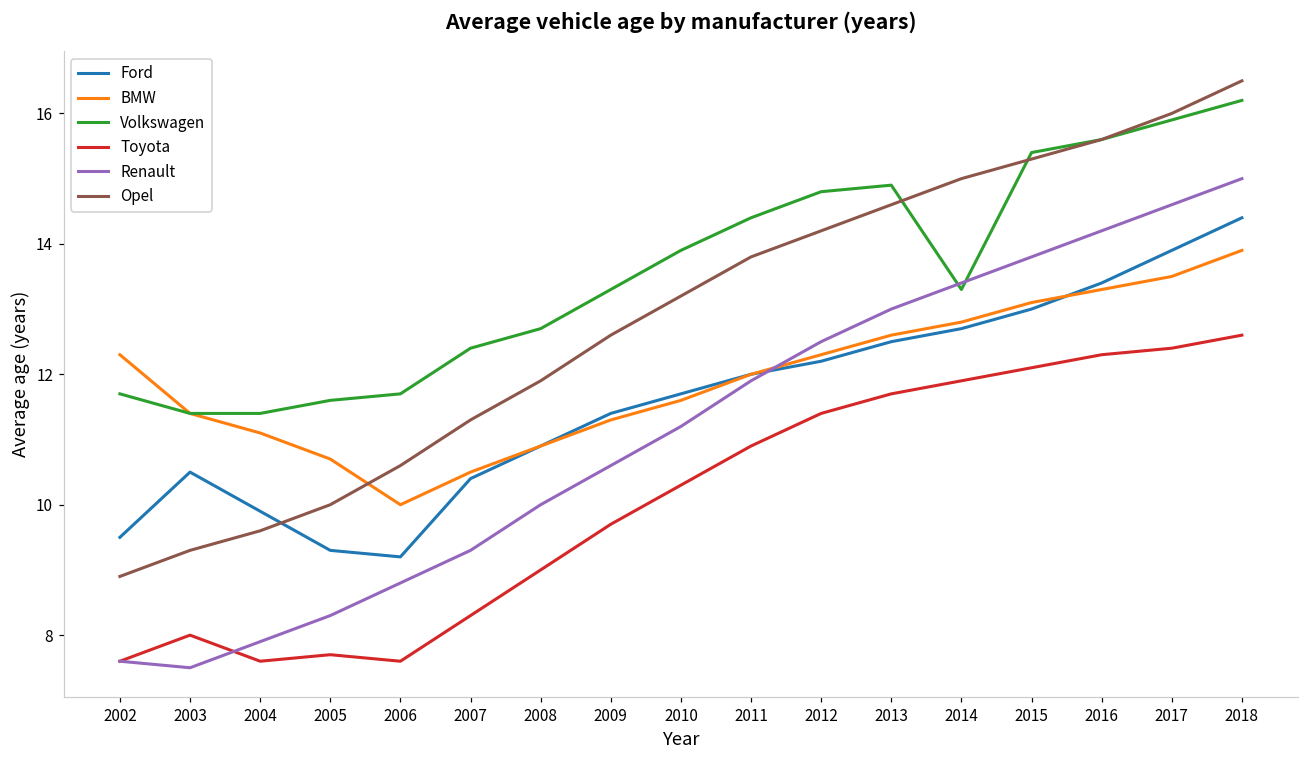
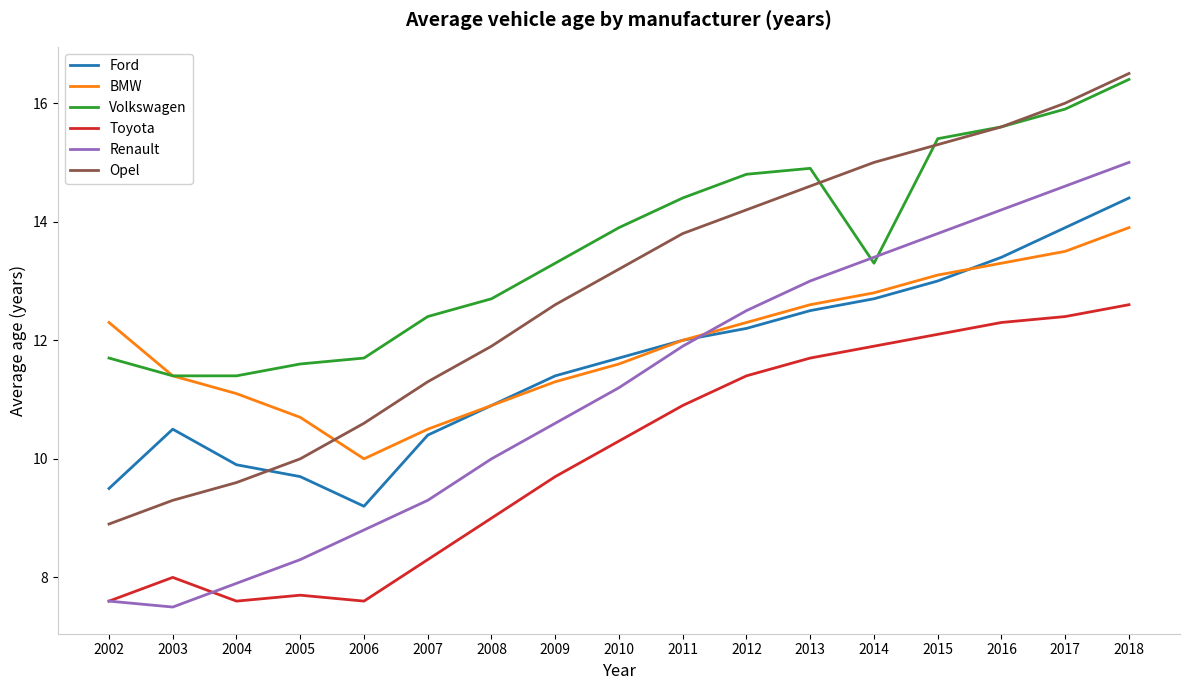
  {
    "Ford": {
      "2002": 9.5,
      "2003": 10.5,
      "2004": 9.9,
-     "2005": 9.3,
+     "2005": 9.7,
      "2006": 9.2,
      "2007": 10.4,
      "2009": 11.4,
      "2010": 11.7,
      "2012": 12.2,
      "2013": 12.5,
      "2014": 12.7,
      "2015": 13.0,
      "2016": 13.4,
      "2017": 13.9,
      "2018": 14.4
    },
    "BMW": {
      "2002": 12.3,
      "2004": 11.1,
      "2005": 10.7,
      "2006": 10.0,
      "2007": 10.5,
      "2009": 11.3,
      "2010": 11.6,
      "2012": 12.3,
      "2013": 12.6,
      "2014": 12.8,
      "2015": 13.1,
      "2016": 13.3,
      "2017": 13.5,
      "2018": 13.9
    },
    "Volkswagen": {
      "2002": 11.7,
      "2004": 11.4,
      "2005": 11.6,
      "2006": 11.7,
      "2007": 12.4,
      "2008": 12.7,
      "2009": 13.3,
      "2010": 13.9,
      "2011": 14.4,
      "2012": 14.8,
      "2013": 14.9,
      "2014": 13.3,
      "2015": 15.4,
      "2017": 15.9,
-     "2018": 16.2
+     "2018": 16.4
    },
    "Toyota": {
      "2003": 8.0,
      "2004": 7.6,
      "2005": 7.7,
      "2006": 7.6,
      "2007": 8.3,
      "2008": 9.0,
      "2009": 9.7,
      "2010": 10.3,
      "2011": 10.9,
      "2012": 11.4,
      "2013": 11.7,
      "2014": 11.9,
      "2015": 12.1,
      "2016": 12.3,
      "2017": 12.4,
      "2018": 12.6
    },
    "Renault": {
      "2003": 7.5,
      "2004": 7.9,
      "2005": 8.3,
      "2006": 8.8,
      "2007": 9.3,
      "2008": 10.0,
      "2009": 10.6,
      "2010": 11.2,
      "2011": 11.9,
      "2012": 12.5,
      "2013": 13.0,
      "2014": 13.4,
      "2015": 13.8,
      "2016": 14.2,
      "2017": 14.6,
      "2018": 15.0
    },
    "Opel": {
      "2002": 8.9,
      "2003": 9.3,
      "2004": 9.6,
      "2005": 10.0,
      "2006": 10.6,
      "2007": 11.3,
      "2008": 11.9,
      "2009": 12.6,
      "2010": 13.2,
      "2011": 13.8,
      "2012": 14.2,
      "2013": 14.6,
      "2014": 15.0,
      "2015": 15.3,
      "2017": 16.0,
      "2018": 16.5
    }
  }
